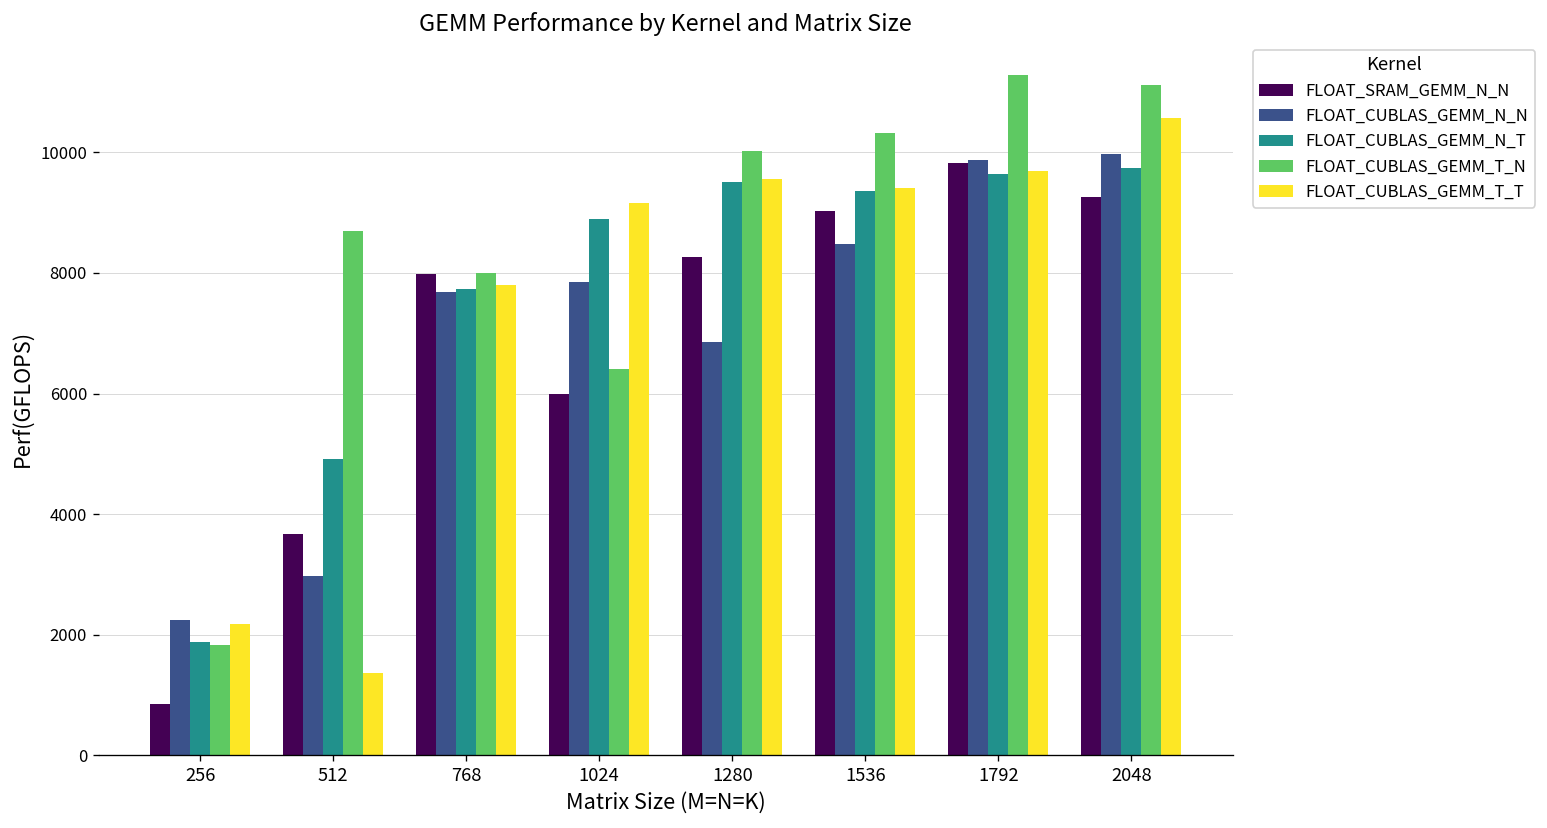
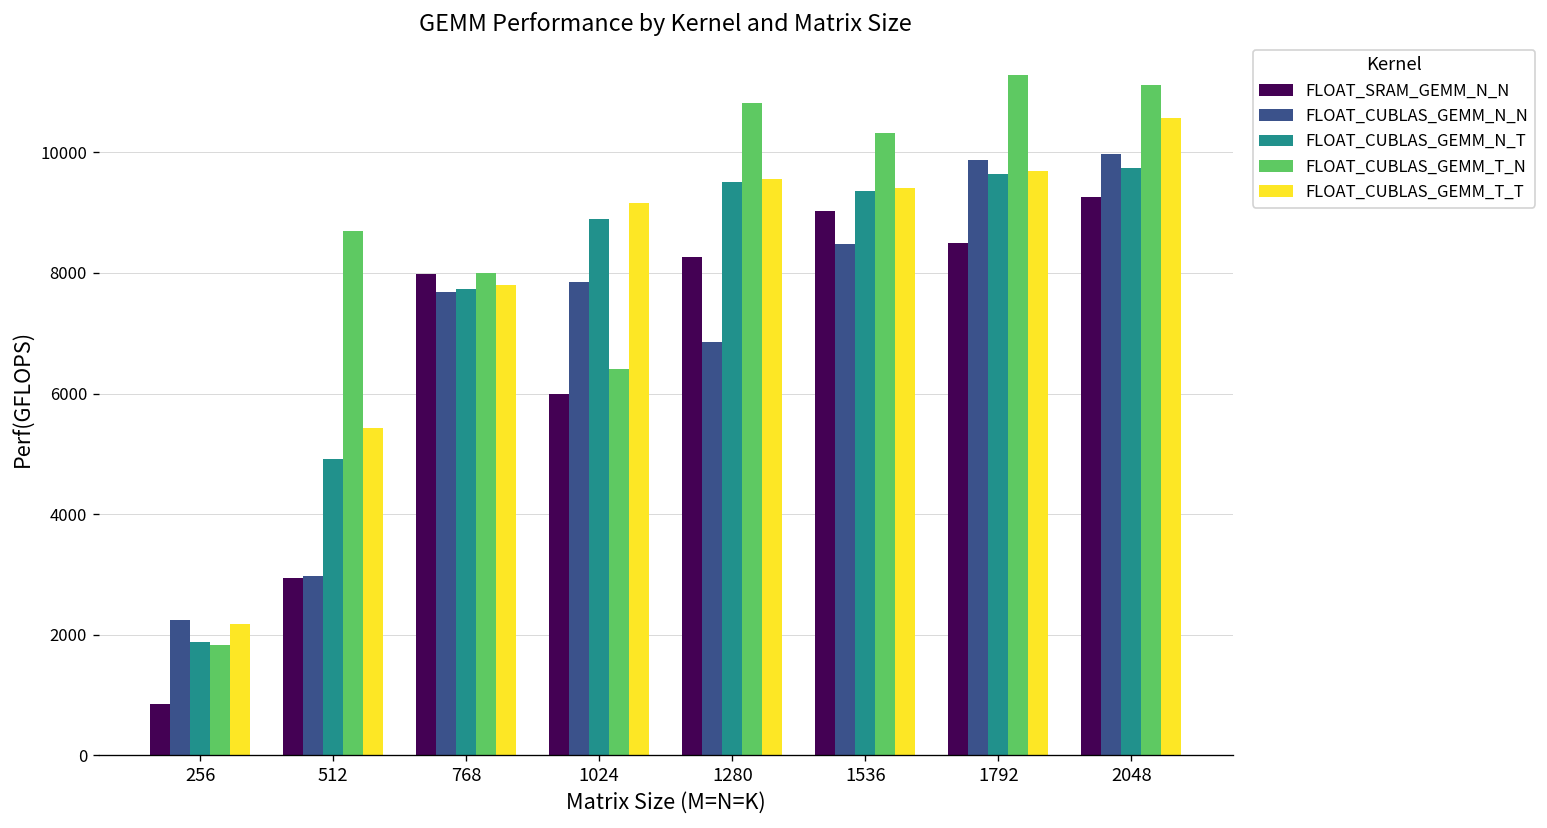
  {
    "FLOAT_SRAM_GEMM_N_N": {
      "256": 800,
-     "512": 3700,
+     "512": 2900,
      "768": 8000,
      "1024": 6000,
      "1280": 8300,
      "1536": 9000,
-     "1792": 9800,
+     "1792": 8500,
      "2048": 9300
    },
    "FLOAT_CUBLAS_GEMM_N_N": {
      "256": 2200,
      "512": 3000,
      "768": 7700,
      "1024": 7800,
      "1280": 6800,
      "1536": 8500,
      "1792": 9900,
      "2048": 10000
    },
    "FLOAT_CUBLAS_GEMM_N_T": {
      "256": 1900,
      "512": 4900,
      "768": 7700,
      "1024": 8900,
      "1280": 9500,
      "1536": 9300,
      "1792": 9600,
      "2048": 9700
    },
    "FLOAT_CUBLAS_GEMM_T_N": {
      "256": 1800,
      "512": 8700,
      "768": 8000,
      "1024": 6400,
-     "1280": 10000,
+     "1280": 10800,
      "1536": 10300,
      "1792": 11300,
      "2048": 11100
    },
    "FLOAT_CUBLAS_GEMM_T_T": {
      "256": 2200,
-     "512": 1400,
+     "512": 5400,
      "768": 7800,
      "1024": 9200,
      "1280": 9600,
      "1536": 9400,
      "1792": 9700,
      "2048": 10600
    }
  }
